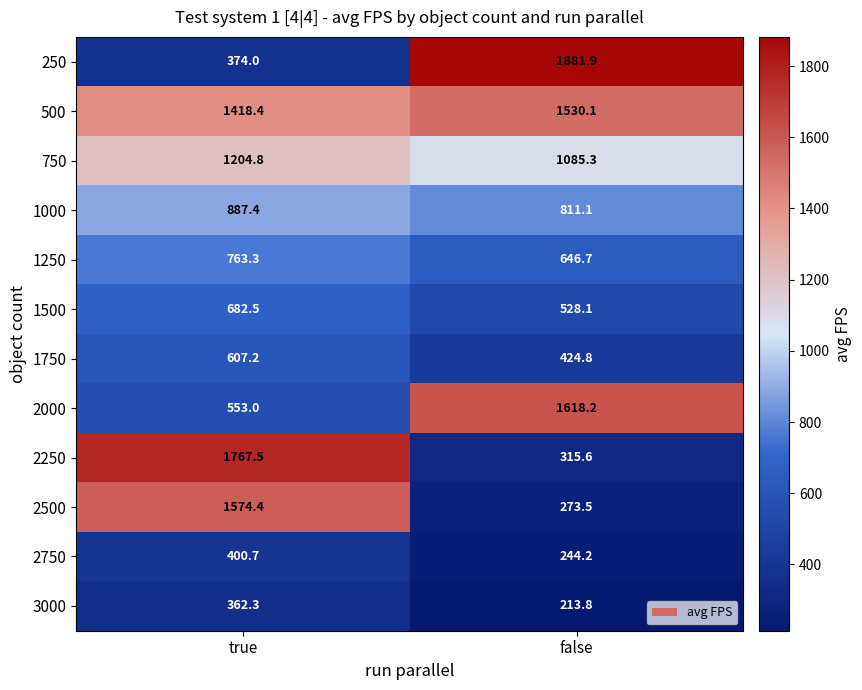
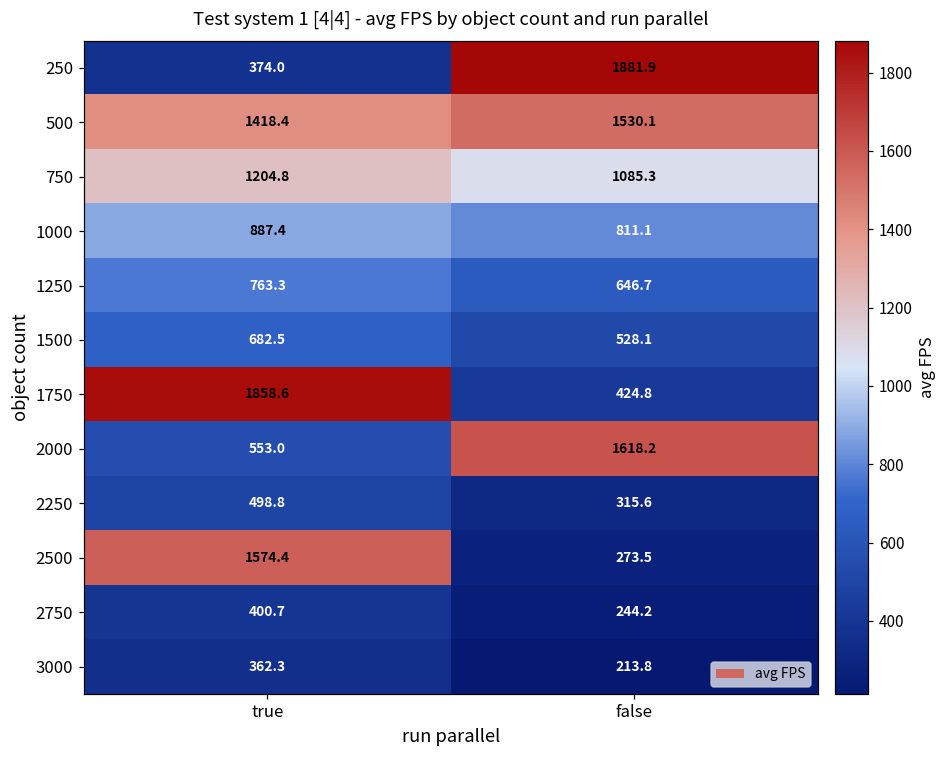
  {
    "250": {
      "true": 374.0,
      "false": 1881.9
    },
    "500": {
      "true": 1418.4,
      "false": 1530.1
    },
    "750": {
      "true": 1204.8,
      "false": 1085.3
    },
    "1000": {
      "true": 887.4,
      "false": 811.1
    },
    "1250": {
      "true": 763.3,
      "false": 646.7
    },
    "1500": {
      "true": 682.5,
      "false": 528.1
    },
    "1750": {
-     "true": 607.2,
+     "true": 1858.6,
      "false": 424.8
    },
    "2000": {
      "true": 553.0,
      "false": 1618.2
    },
    "2250": {
-     "true": 1767.5,
+     "true": 498.8,
      "false": 315.6
    },
    "2500": {
      "true": 1574.4,
      "false": 273.5
    },
    "2750": {
      "true": 400.7,
      "false": 244.2
    },
    "3000": {
      "true": 362.3,
      "false": 213.8
    }
  }
